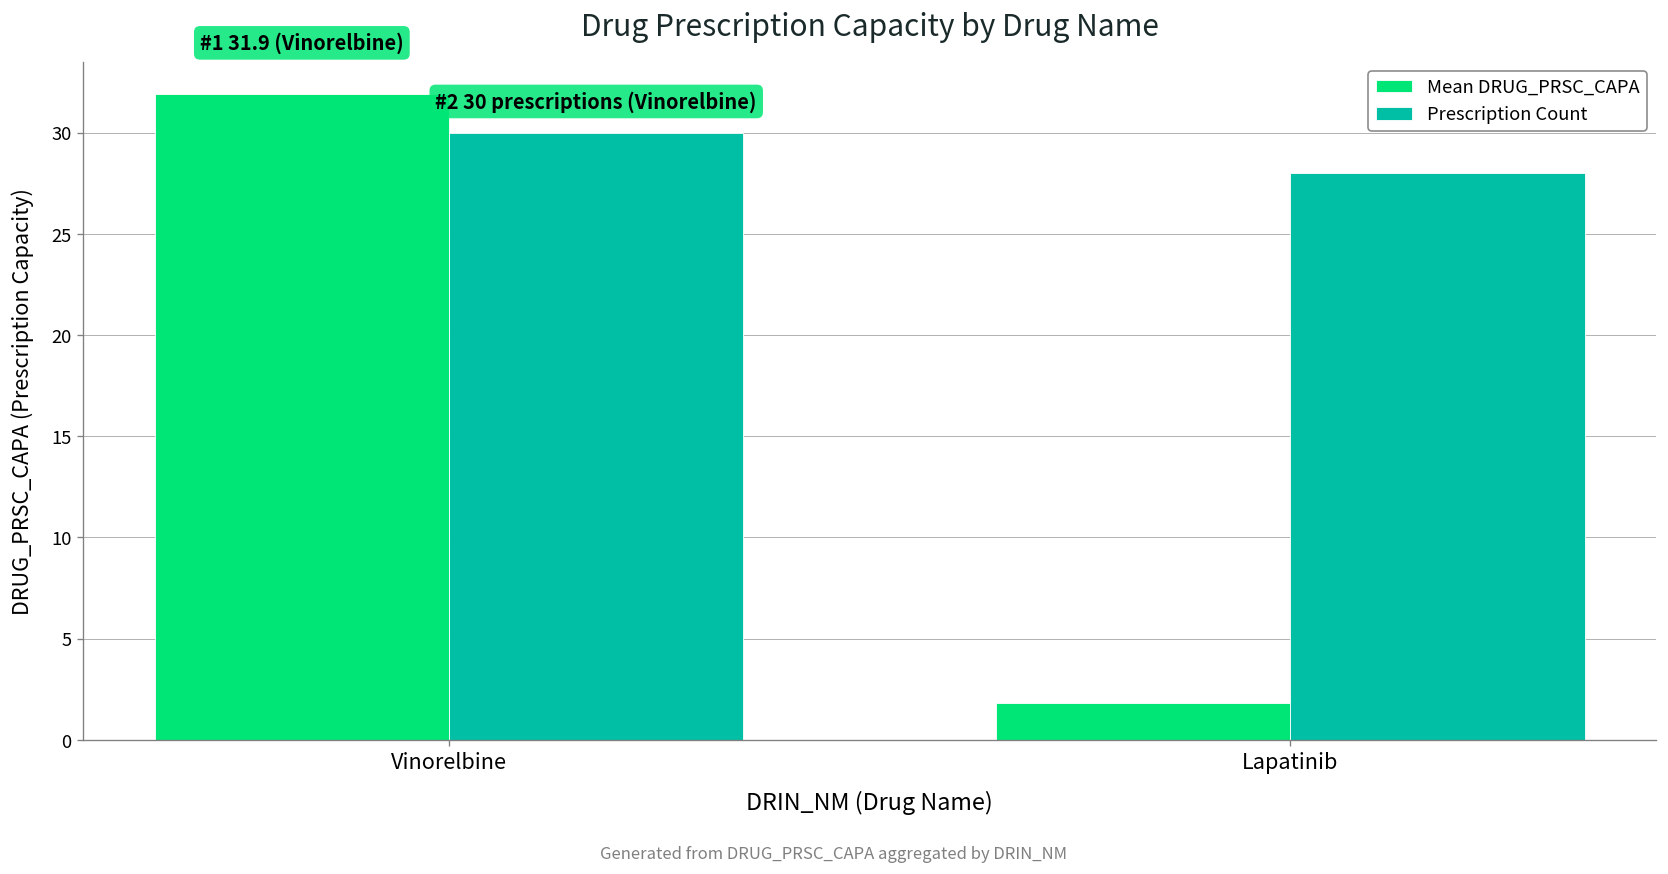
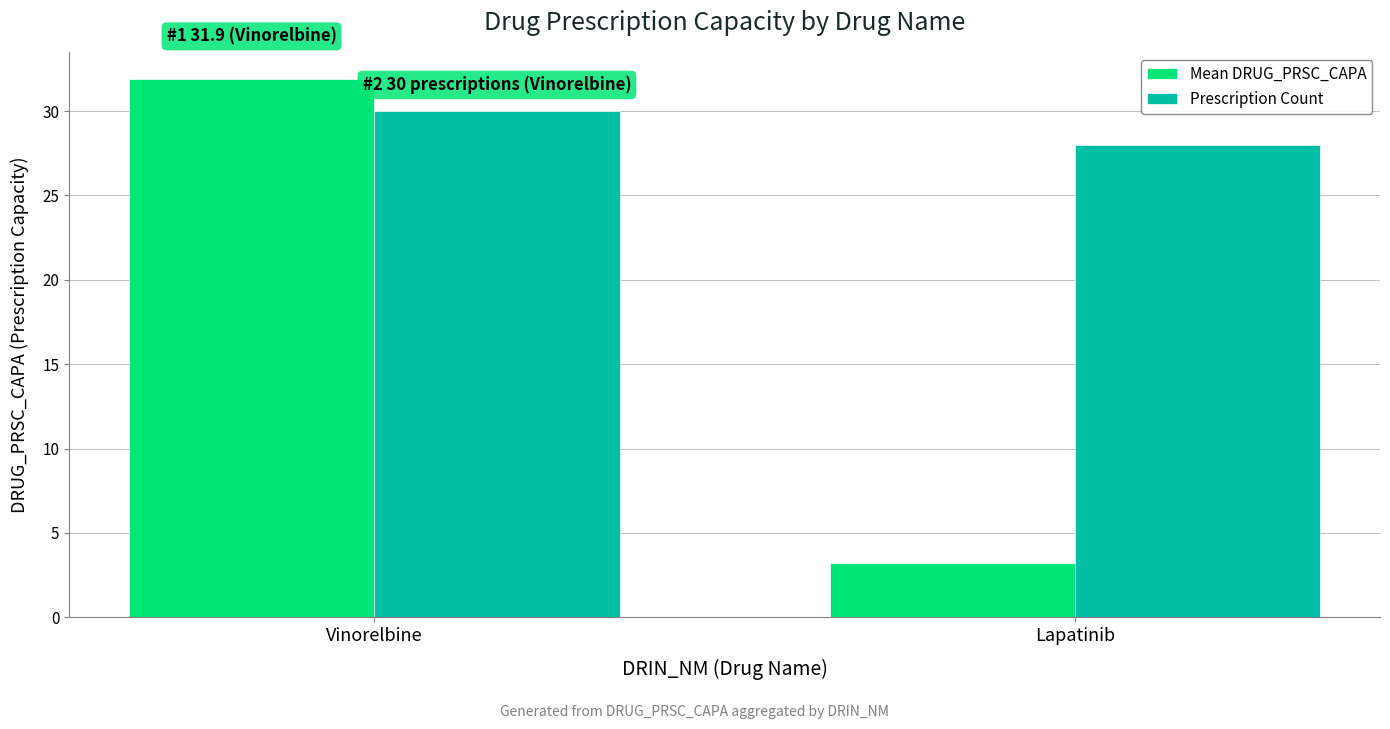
  {
    "Mean DRUG_PRSC_CAPA": {
      "Vinorelbine": 31.9,
-     "Lapatinib": 1.8
+     "Lapatinib": 3.2
    },
    "Prescription Count": {
      "Lapatinib": 28.0
    }
  }
